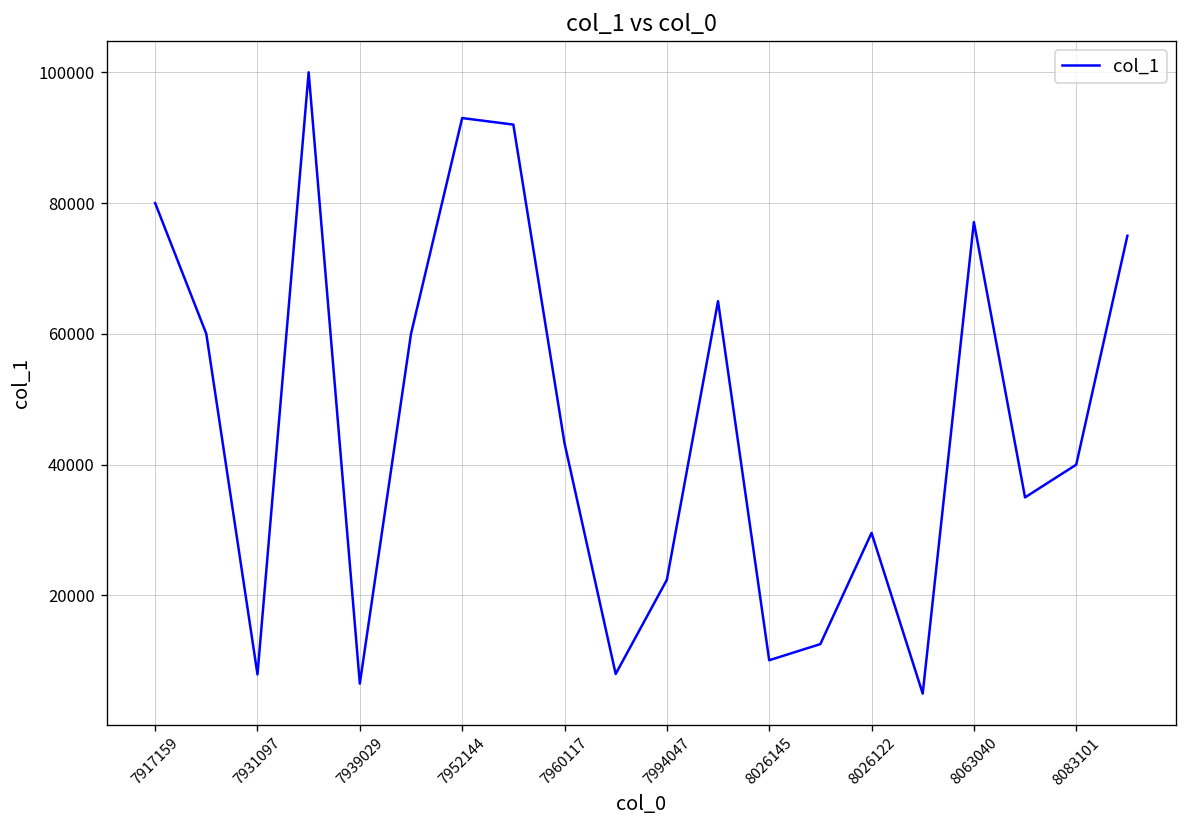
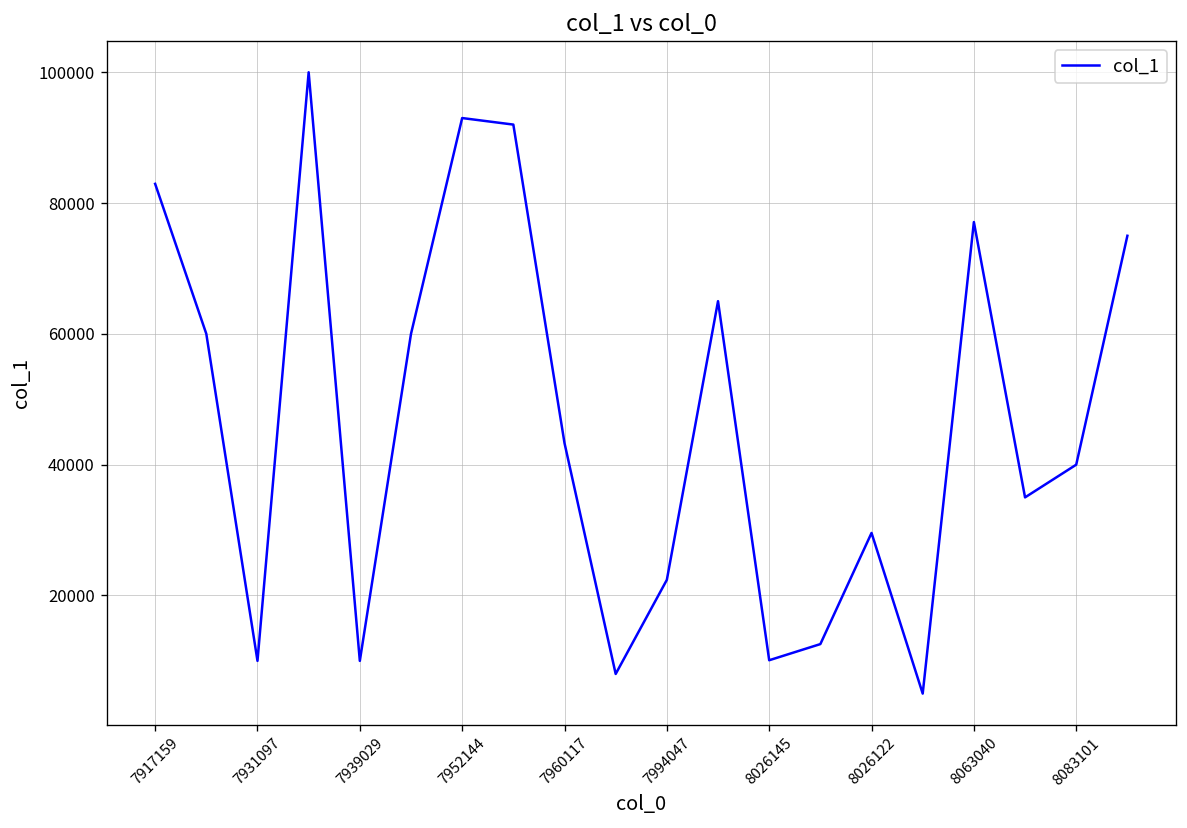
  {
-   "7917159": 80000,
-   "7931097": 8000,
-   "7939029": 7000,
+   "7917159": 83000,
+   "7931097": 10000,
+   "7939029": 10000,
    "7952144": 93000,
    "7960117": 43000,
    "7994047": 22000,
    "8026145": 10000,
    "8026122": 30000,
    "8063040": 77000,
    "8083101": 40000
  }
